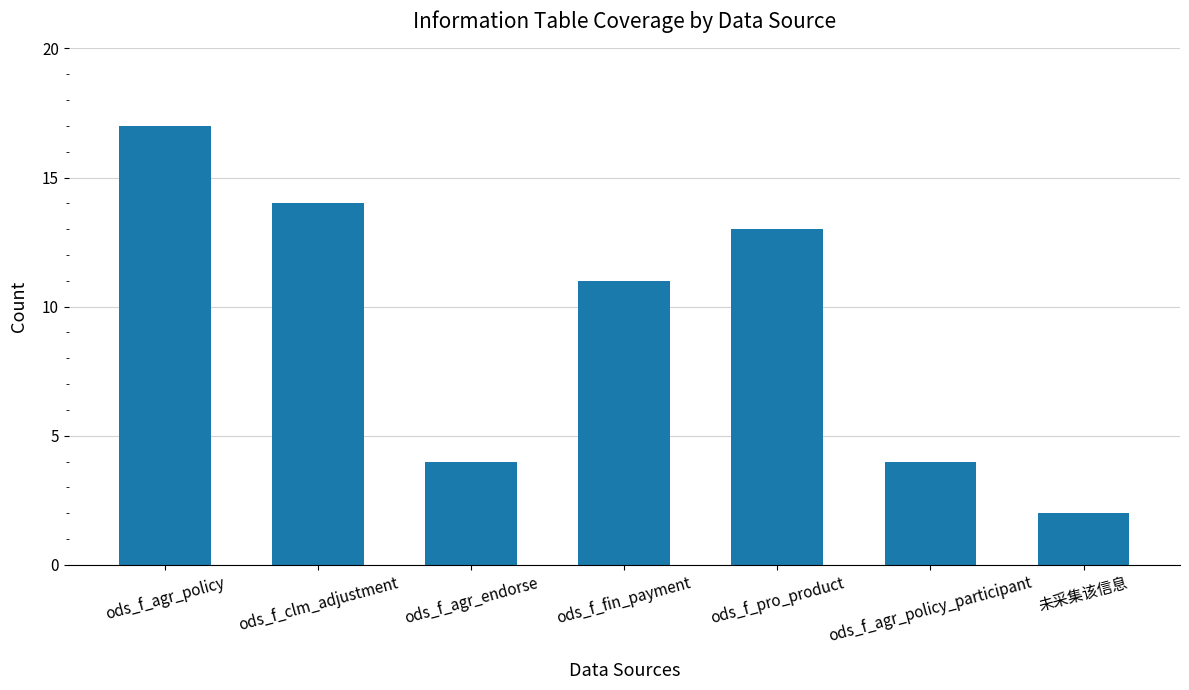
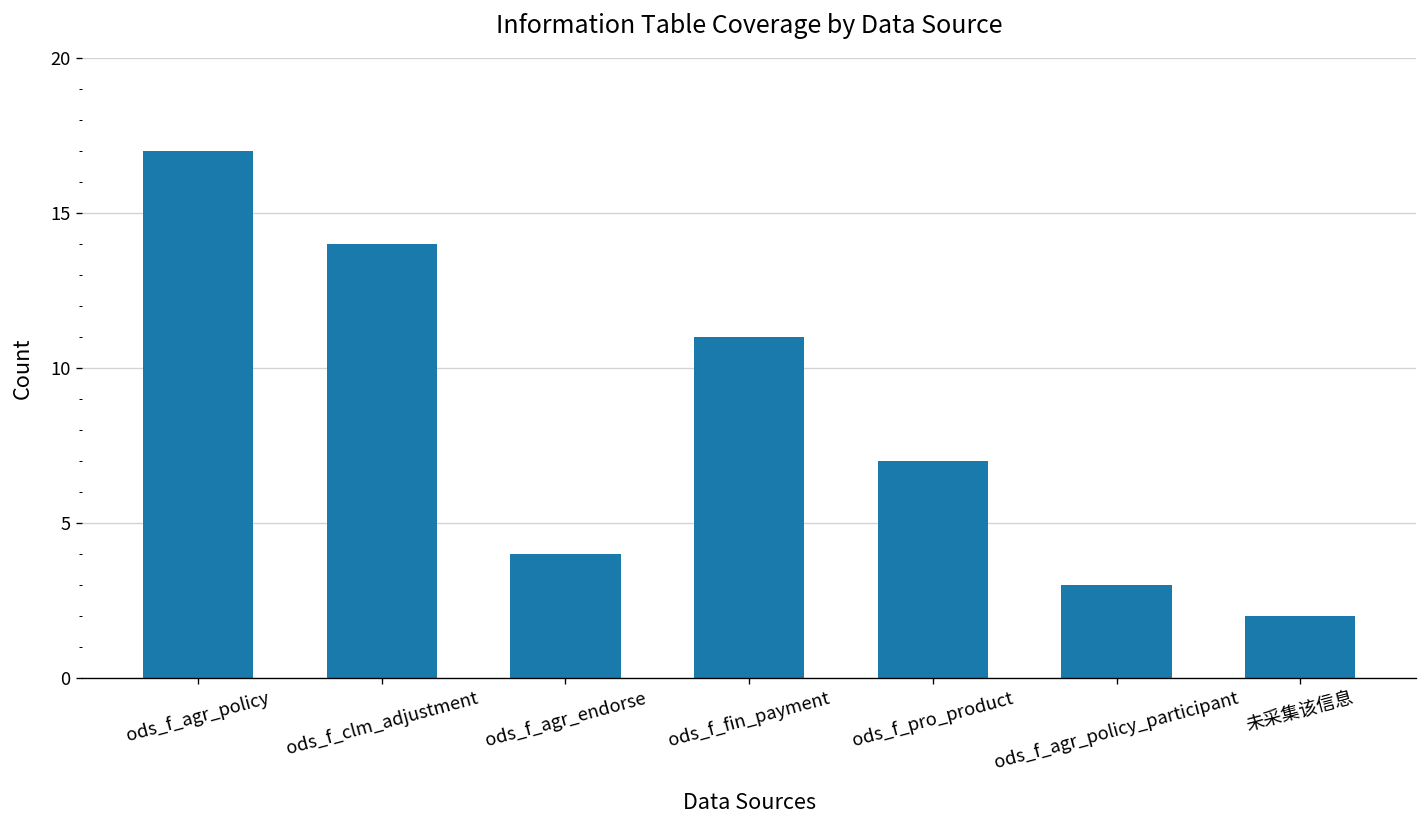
  {
    "ods_f_agr_policy": 17,
    "ods_f_clm_adjustment": 14,
    "ods_f_agr_endorse": 4,
    "ods_f_fin_payment": 11,
-   "ods_f_pro_product": 13,
-   "ods_f_agr_policy_participant": 4,
+   "ods_f_pro_product": 7,
+   "ods_f_agr_policy_participant": 3,
    "未采集该信息": 2
  }
